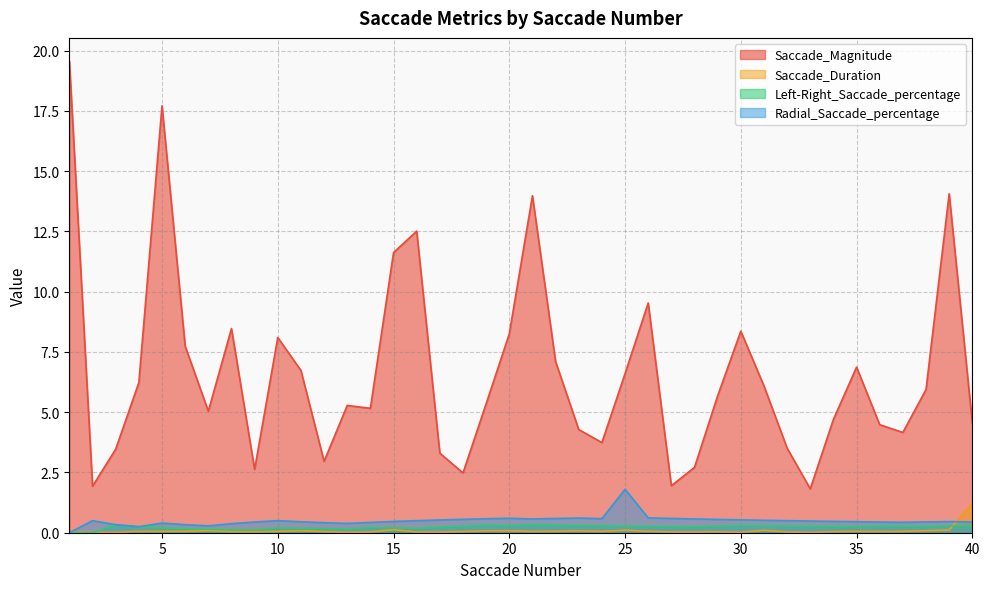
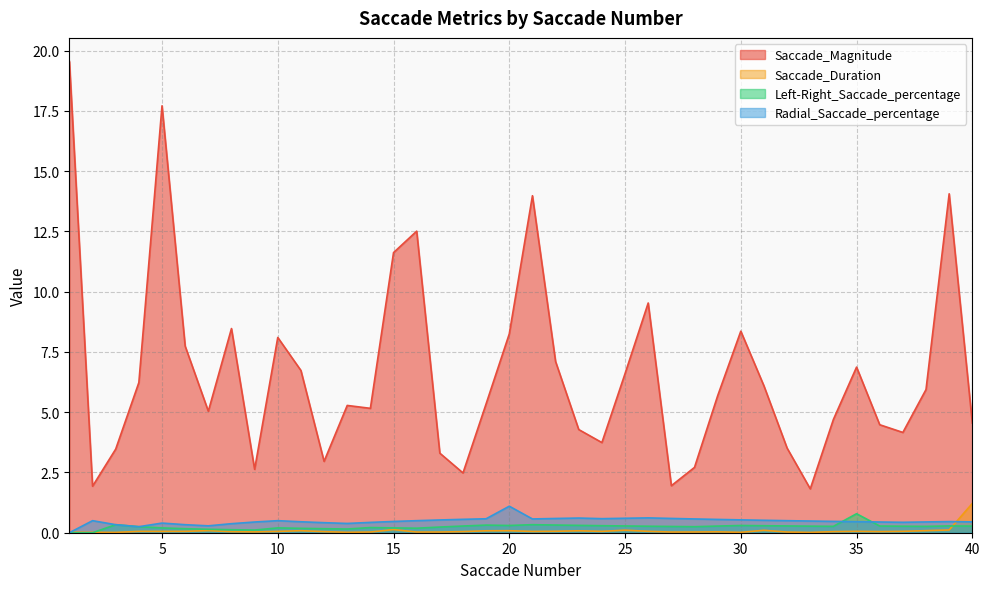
  {
    "Saccade_Magnitude": {
      "5": 17.7,
      "10": 8.1,
      "15": 11.6,
      "20": 8.3,
      "25": 6.6,
      "30": 8.4,
      "35": 6.9,
      "40": 4.6
    },
    "Saccade_Duration": {
      "5": 0.1,
      "10": 0.1,
      "20": 0.1,
      "25": 0.1,
      "30": 0.0,
      "35": 0.1,
      "40": 1.2
    },
    "Left-Right_Saccade_percentage": {
      "5": 0.2,
      "10": 0.2,
      "20": 0.3,
      "25": 0.3,
      "30": 0.3,
-     "35": 0.3,
+     "35": 0.8,
      "40": 0.3
    },
    "Radial_Saccade_percentage": {
      "5": 0.4,
      "10": 0.5,
      "15": 0.5,
-     "20": 0.6,
-     "25": 1.8,
+     "20": 1.1,
+     "25": 0.6,
      "30": 0.5,
      "35": 0.5,
      "40": 0.5
    }
  }
